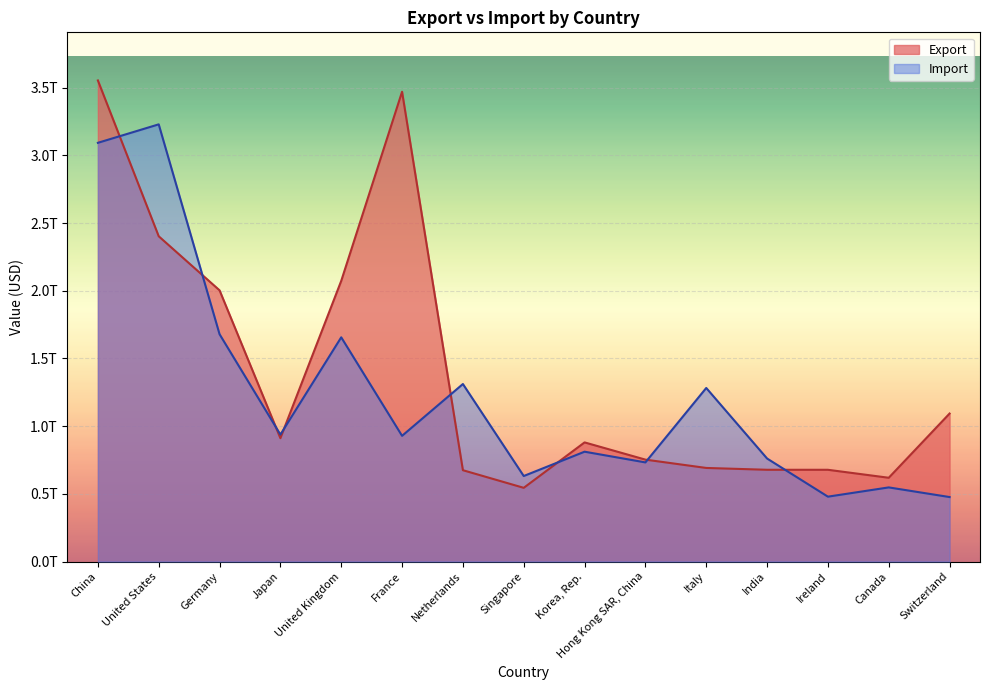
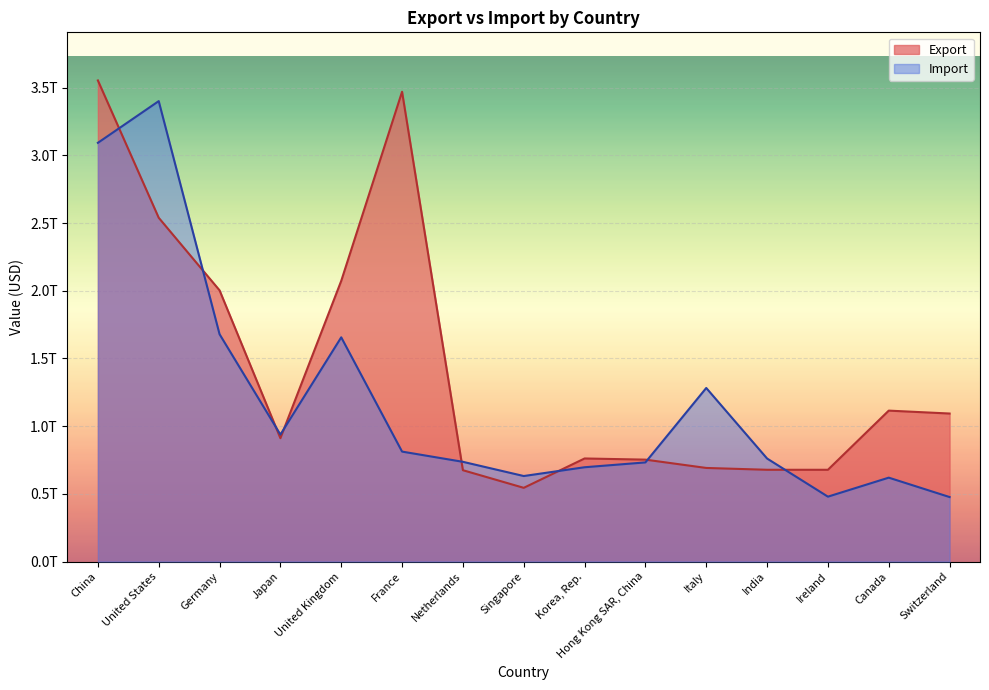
  {
    "Export": {
      "China": "3.55T",
-     "United States": "2.40T",
+     "United States": "2.54T",
      "Germany": "2.00T",
      "Japan": "0.91T",
      "United Kingdom": "2.07T",
      "France": "3.47T",
      "Netherlands": "0.67T",
      "Singapore": "0.54T",
-     "Korea, Rep.": "0.88T",
+     "Korea, Rep.": "0.76T",
      "Hong Kong SAR, China": "0.75T",
      "Italy": "0.69T",
      "India": "0.68T",
      "Ireland": "0.68T",
-     "Canada": "0.62T",
+     "Canada": "1.11T",
      "Switzerland": "1.09T"
    },
    "Import": {
      "China": "3.09T",
-     "United States": "3.23T",
+     "United States": "3.40T",
      "Germany": "1.68T",
      "Japan": "0.94T",
      "United Kingdom": "1.66T",
-     "France": "0.93T",
-     "Netherlands": "1.31T",
+     "France": "0.81T",
+     "Netherlands": "0.74T",
      "Singapore": "0.63T",
-     "Korea, Rep.": "0.81T",
+     "Korea, Rep.": "0.70T",
      "Hong Kong SAR, China": "0.73T",
      "Italy": "1.28T",
      "India": "0.76T",
      "Ireland": "0.48T",
-     "Canada": "0.55T",
+     "Canada": "0.62T",
      "Switzerland": "0.48T"
    }
  }
